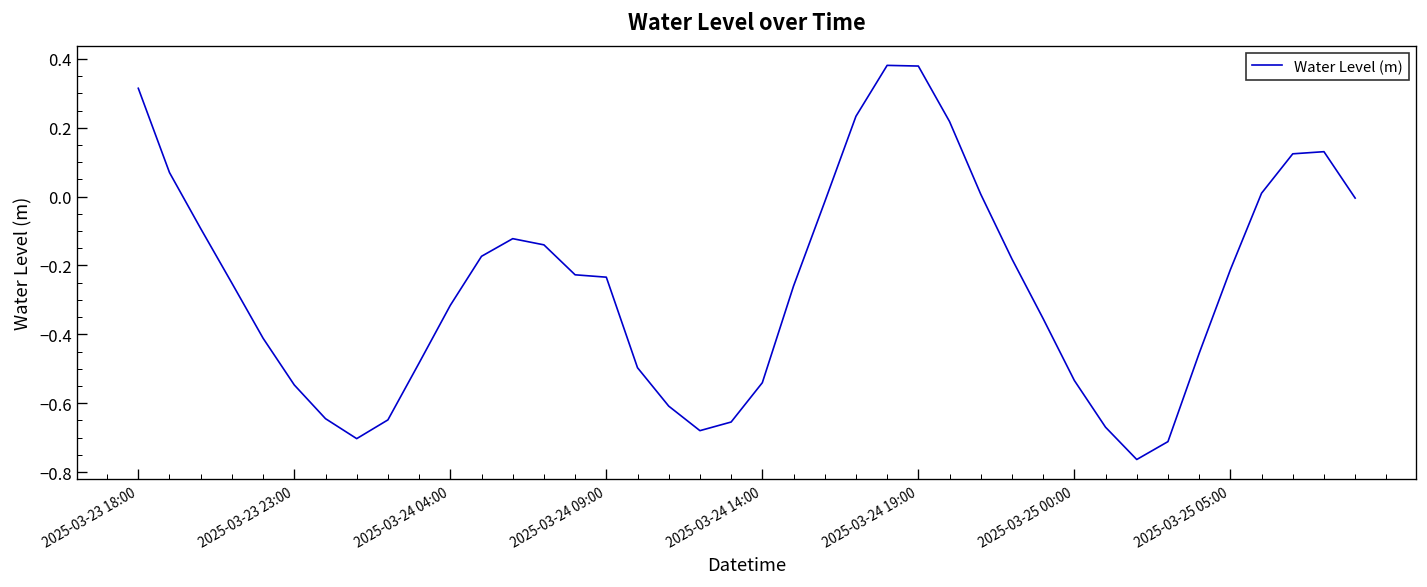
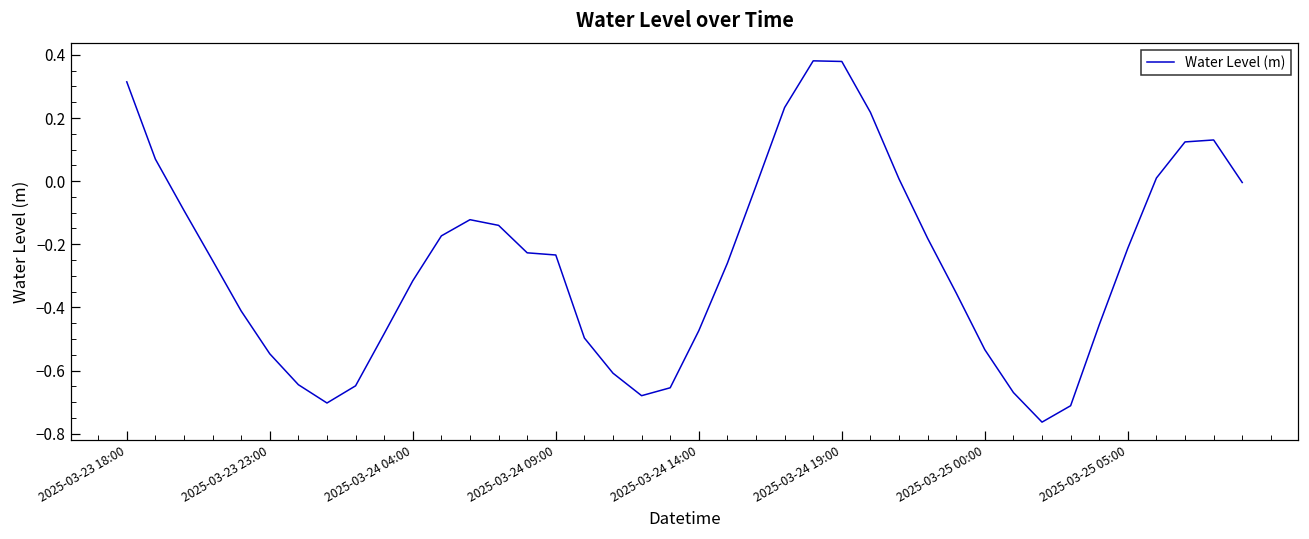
  {
    "2025-03-23 18:00": 0.31,
    "2025-03-23 23:00": -0.55,
    "2025-03-24 04:00": -0.32,
    "2025-03-24 09:00": -0.23,
-   "2025-03-24 14:00": -0.54,
+   "2025-03-24 14:00": -0.47,
    "2025-03-24 19:00": 0.38,
    "2025-03-25 00:00": -0.53,
    "2025-03-25 05:00": -0.21
  }
